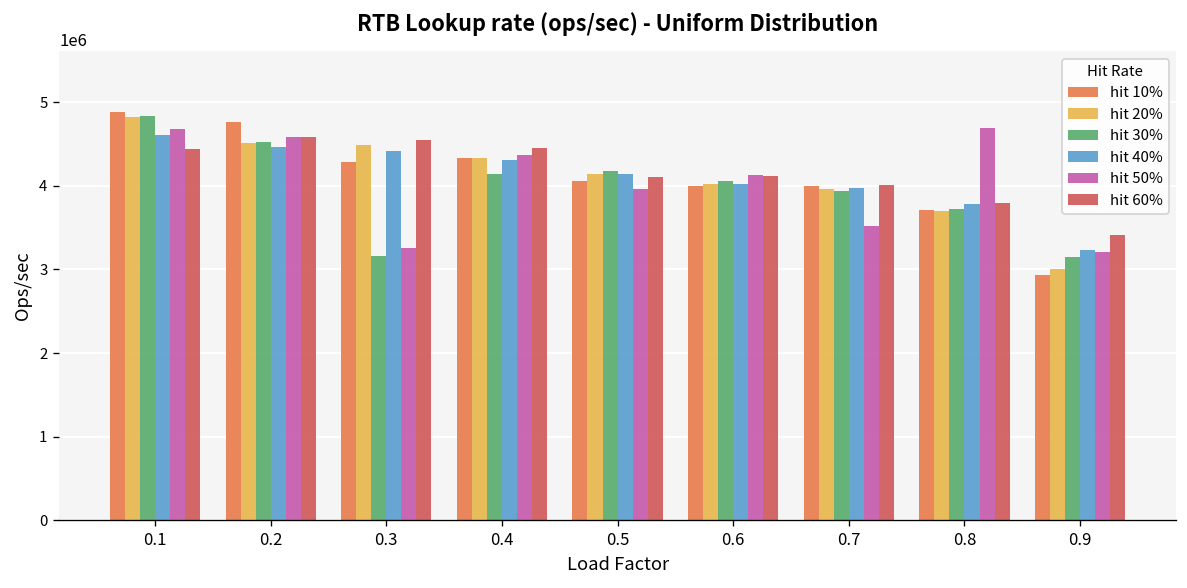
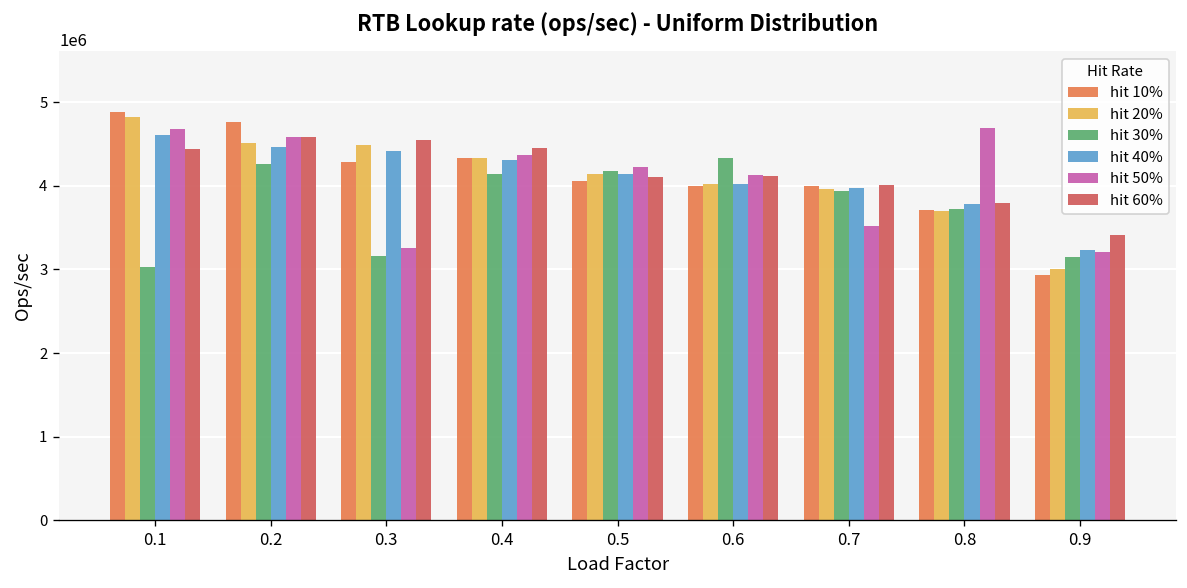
  {
    "hit 30%": {
-     "0.1": 4800000,
-     "0.2": 4500000,
+     "0.1": 3000000,
+     "0.2": 4300000,
      "0.3": 3200000,
      "0.4": 4100000,
      "0.5": 4200000,
-     "0.6": 4100000,
+     "0.6": 4300000,
      "0.7": 3900000,
      "0.8": 3700000,
      "0.9": 3100000
    },
    "hit 40%": {
      "0.1": 4600000,
      "0.2": 4500000,
      "0.3": 4400000,
      "0.4": 4300000,
      "0.5": 4100000,
      "0.6": 4000000,
      "0.7": 4000000,
      "0.8": 3800000,
      "0.9": 3200000
    },
    "hit 50%": {
      "0.1": 4700000,
      "0.2": 4600000,
      "0.3": 3300000,
      "0.4": 4400000,
-     "0.5": 4000000,
+     "0.5": 4200000,
      "0.6": 4100000,
      "0.7": 3500000,
      "0.8": 4700000,
      "0.9": 3200000
    }
  }
